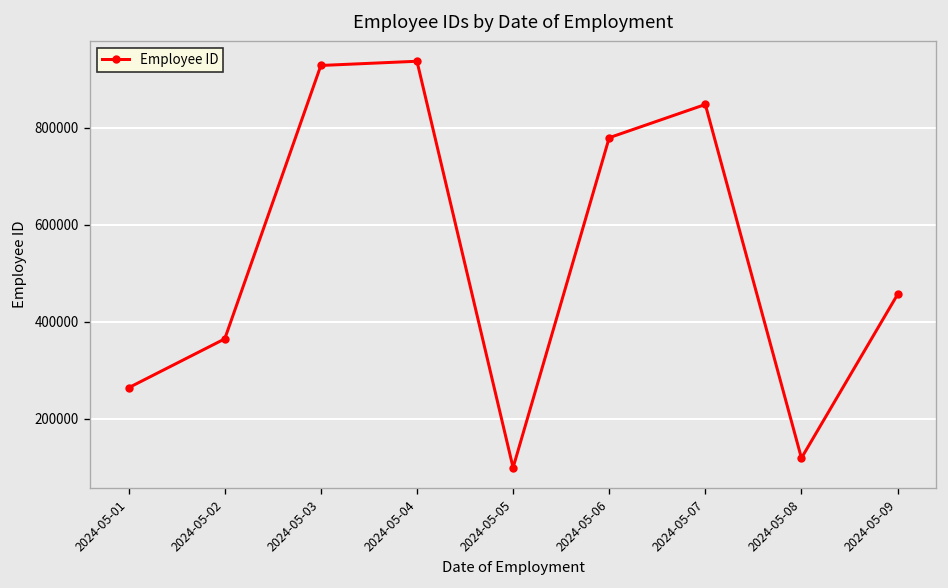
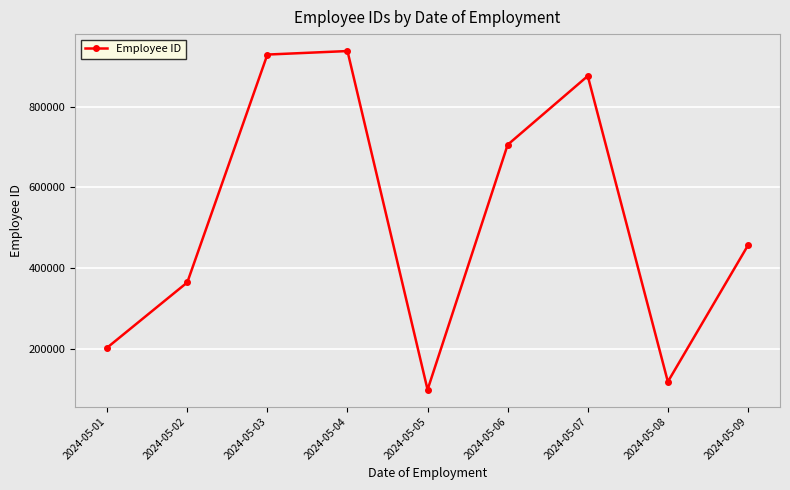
  {
-   "2024-05-01": 260000,
+   "2024-05-01": 200000,
    "2024-05-02": 360000,
    "2024-05-03": 930000,
    "2024-05-04": 940000,
    "2024-05-05": 100000,
-   "2024-05-06": 780000,
-   "2024-05-07": 850000,
+   "2024-05-06": 710000,
+   "2024-05-07": 880000,
    "2024-05-08": 120000,
    "2024-05-09": 460000
  }
